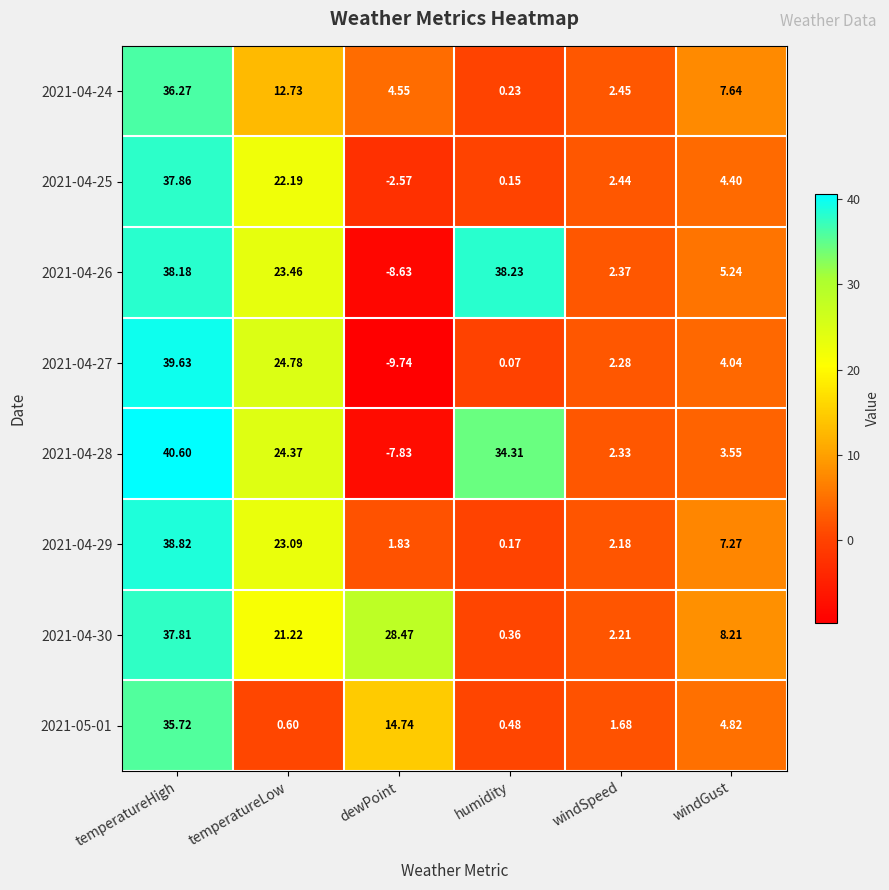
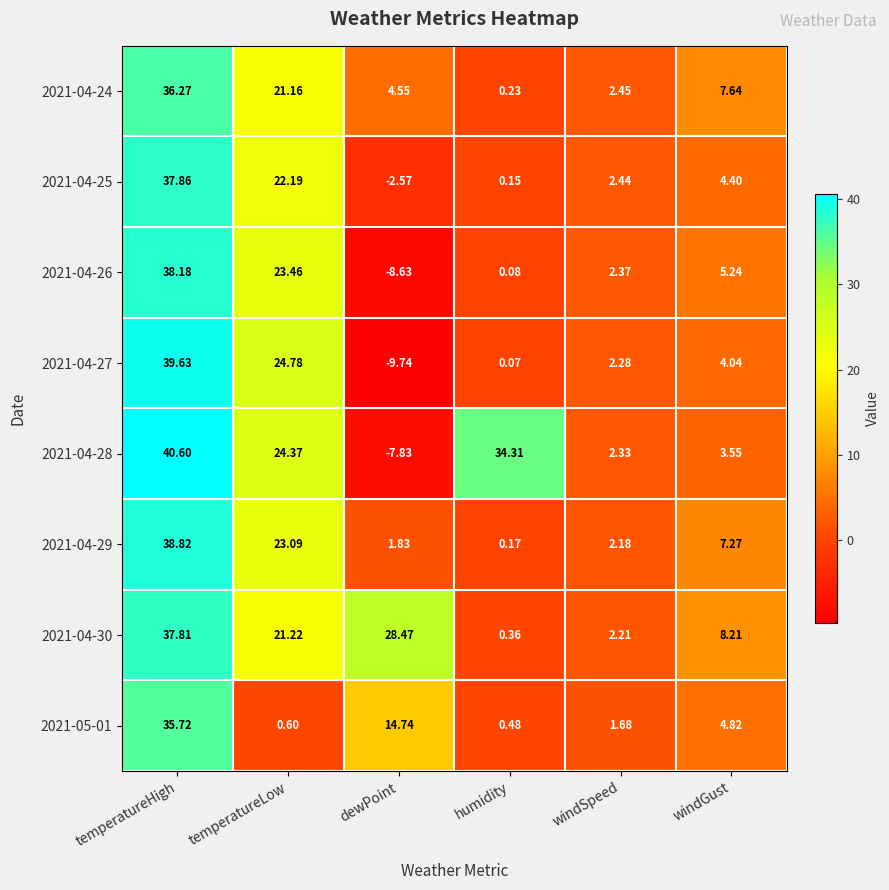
  {
    "2021-04-24": {
      "temperatureHigh": 36.27,
-     "temperatureLow": 12.73,
+     "temperatureLow": 21.16,
      "dewPoint": 4.55,
      "humidity": 0.23,
      "windSpeed": 2.45,
      "windGust": 7.64
    },
    "2021-04-25": {
      "temperatureHigh": 37.86,
      "temperatureLow": 22.19,
      "dewPoint": -2.57,
      "humidity": 0.15,
      "windSpeed": 2.44,
      "windGust": 4.40
    },
    "2021-04-26": {
      "temperatureHigh": 38.18,
      "temperatureLow": 23.46,
      "dewPoint": -8.63,
-     "humidity": 38.23,
+     "humidity": 0.08,
      "windSpeed": 2.37,
      "windGust": 5.24
    },
    "2021-04-27": {
      "temperatureHigh": 39.63,
      "temperatureLow": 24.78,
      "dewPoint": -9.74,
      "humidity": 0.07,
      "windSpeed": 2.28,
      "windGust": 4.04
    },
    "2021-04-28": {
      "temperatureHigh": 40.60,
      "temperatureLow": 24.37,
      "dewPoint": -7.83,
      "humidity": 34.31,
      "windSpeed": 2.33,
      "windGust": 3.55
    },
    "2021-04-29": {
      "temperatureHigh": 38.82,
      "temperatureLow": 23.09,
      "dewPoint": 1.83,
      "humidity": 0.17,
      "windSpeed": 2.18,
      "windGust": 7.27
    },
    "2021-04-30": {
      "temperatureHigh": 37.81,
      "temperatureLow": 21.22,
      "dewPoint": 28.47,
      "humidity": 0.36,
      "windSpeed": 2.21,
      "windGust": 8.21
    },
    "2021-05-01": {
      "temperatureHigh": 35.72,
      "temperatureLow": 0.60,
      "dewPoint": 14.74,
      "humidity": 0.48,
      "windSpeed": 1.68,
      "windGust": 4.82
    }
  }
